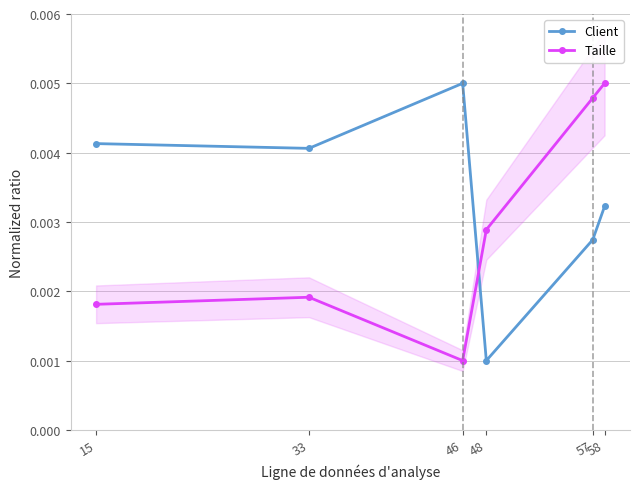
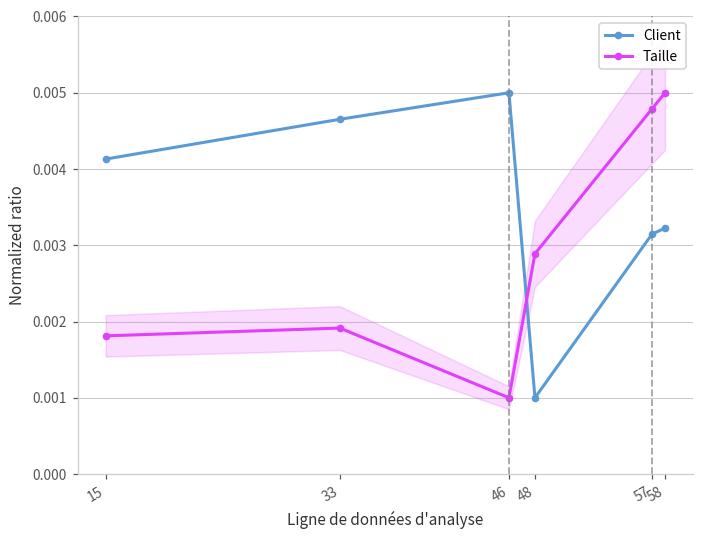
  {
    "Client": {
      "15": 0.0041,
-     "33": 0.0041,
+     "33": 0.0047,
      "46": 0.0050,
      "48": 0.0010,
-     "57": 0.0027,
+     "57": 0.0031,
      "58": 0.0032
    }
  }
